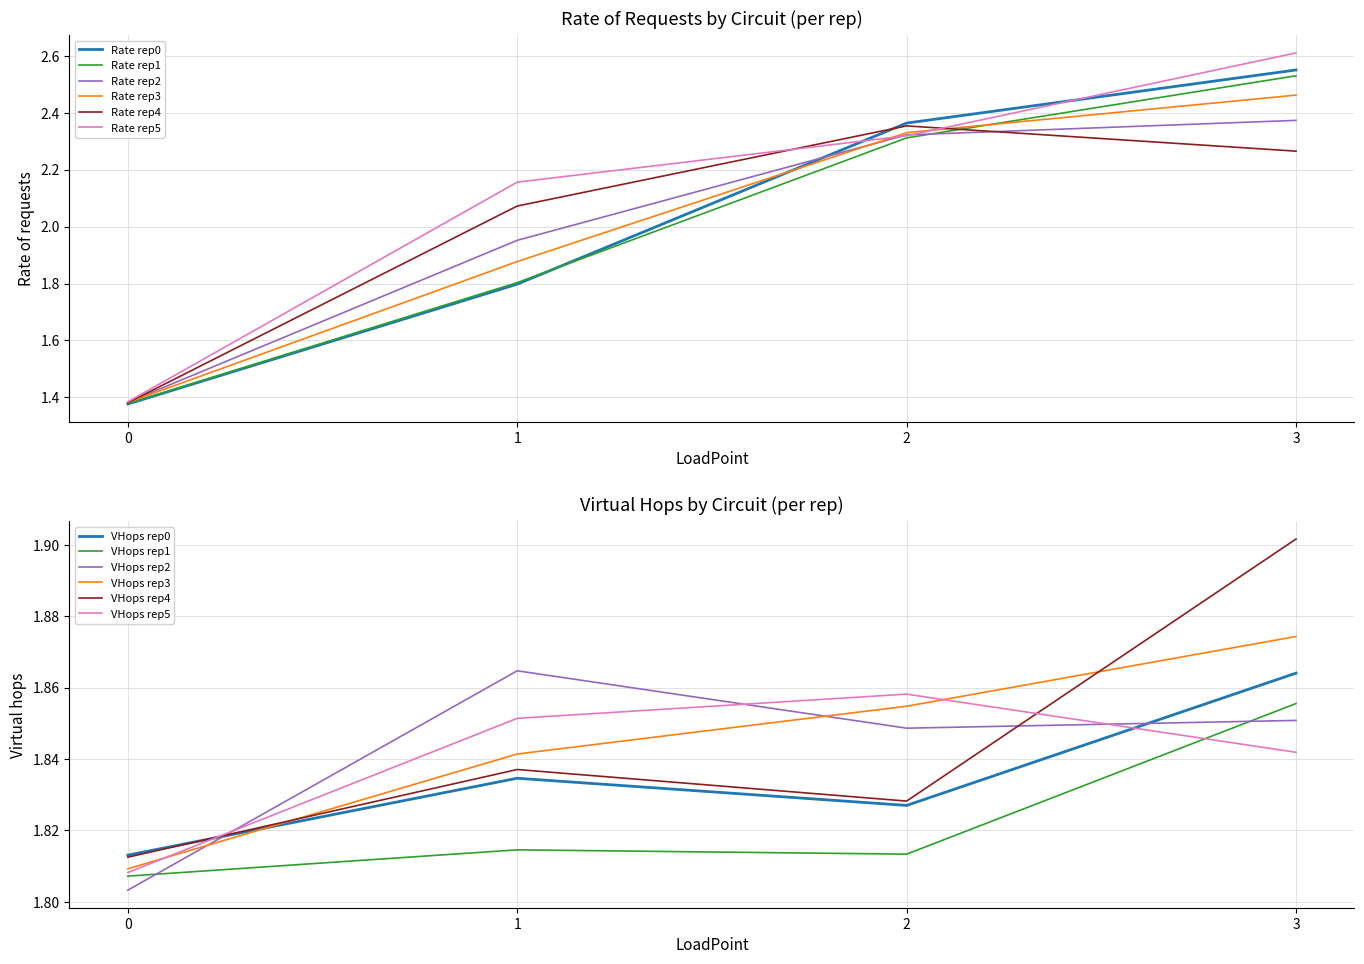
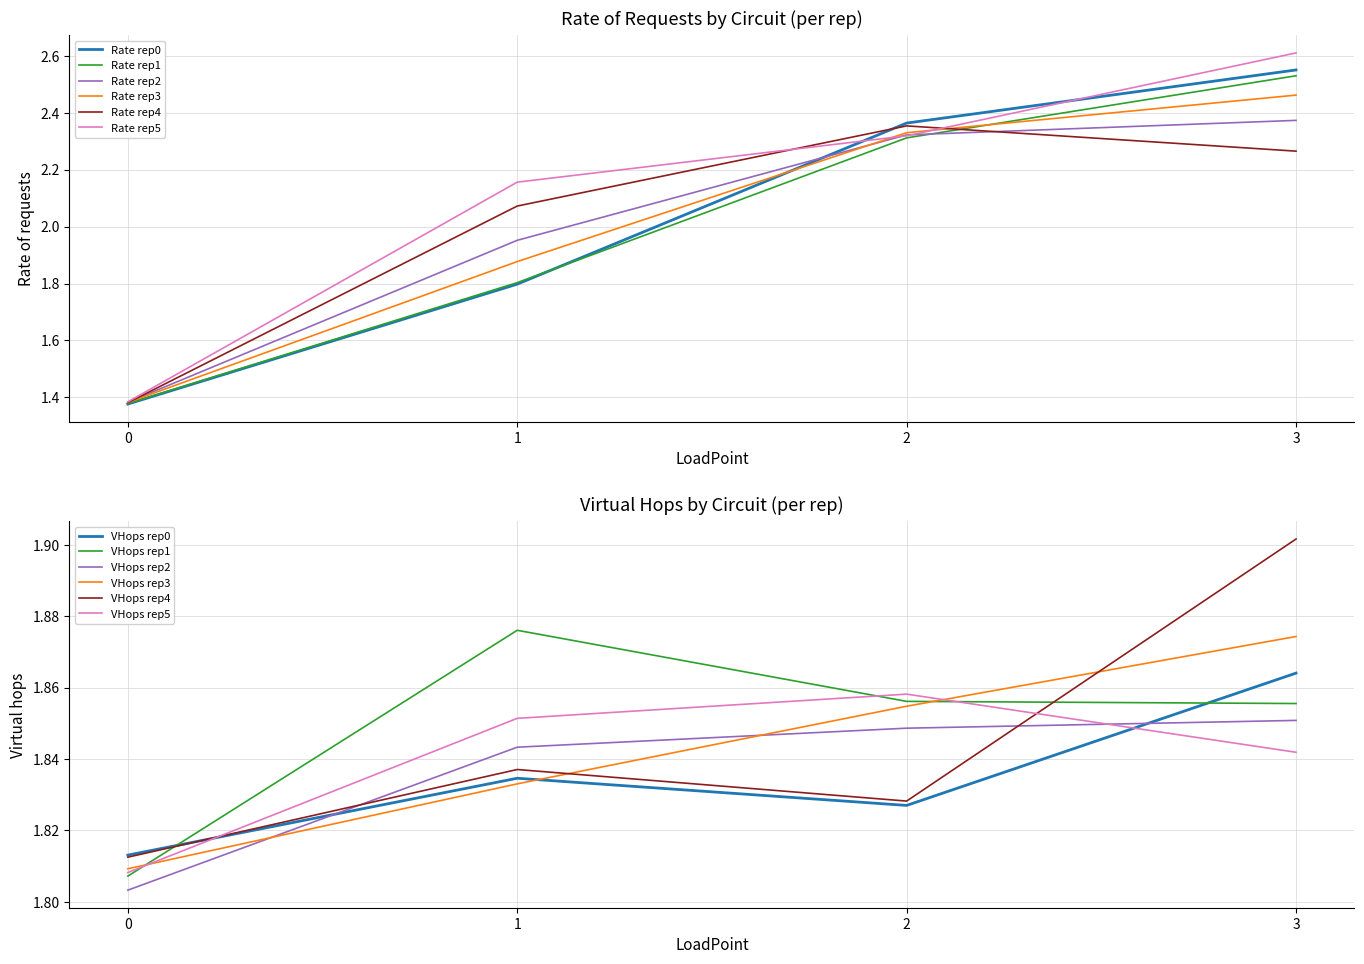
  {
    "Rate of Requests by Circuit (per rep)": {
      "Rate rep0": {
        "2": 2.36,
        "3": 2.55
      },
      "Rate rep1": {
        "3": 2.53
      },
      "Rate rep2": {
        "1": 1.95,
        "3": 2.37
      },
      "Rate rep3": {
        "1": 1.88,
        "3": 2.46
      },
      "Rate rep4": {
        "1": 2.07,
        "2": 2.35,
        "3": 2.26
      },
      "Rate rep5": {
        "1": 2.16,
        "3": 2.61
      }
    },
    "Virtual Hops by Circuit (per rep)": {
      "VHops rep0": {
        "1": 1.835,
        "2": 1.827,
        "3": 1.864
      },
      "VHops rep1": {
        "0": 1.807,
-       "1": 1.815,
-       "2": 1.813,
+       "1": 1.876,
+       "2": 1.856,
        "3": 1.856
      },
      "VHops rep2": {
        "0": 1.803,
-       "1": 1.865,
+       "1": 1.843,
        "2": 1.849,
        "3": 1.851
      },
      "VHops rep3": {
        "0": 1.809,
-       "1": 1.841,
+       "1": 1.833,
        "2": 1.855,
        "3": 1.874
      },
      "VHops rep4": {
        "1": 1.837,
        "2": 1.828,
        "3": 1.902
      },
      "VHops rep5": {
        "0": 1.808,
        "1": 1.851,
        "2": 1.858,
        "3": 1.842
      }
    }
  }
